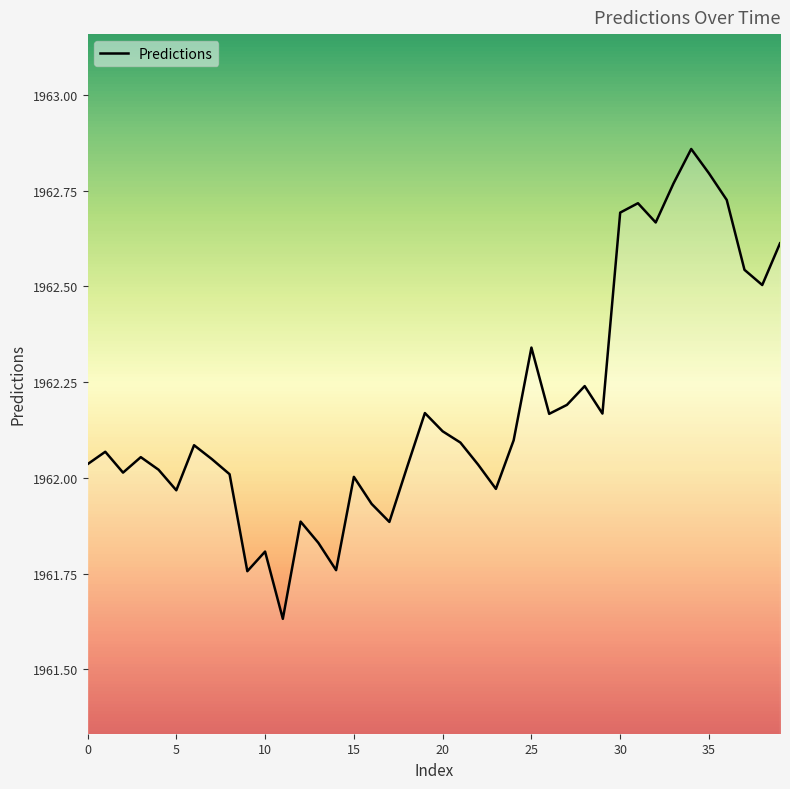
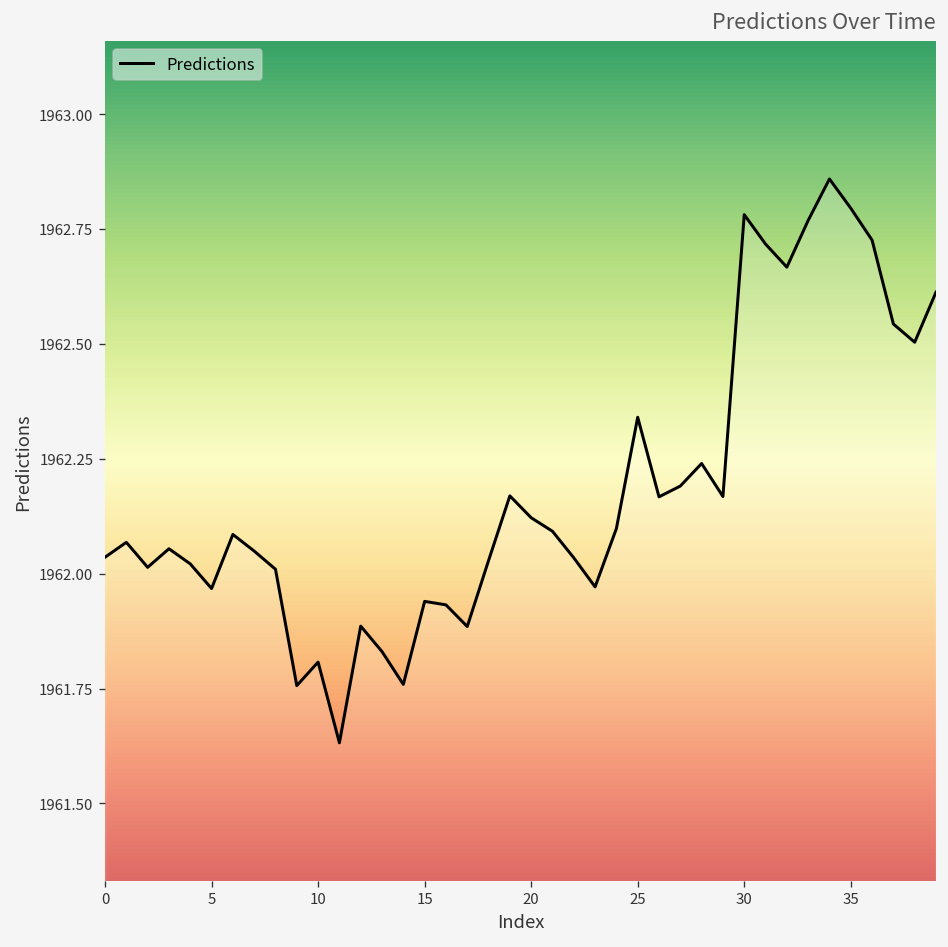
  {
    "0": 1962.04,
    "5": 1961.97,
    "10": 1961.81,
-   "15": 1962.00,
+   "15": 1961.94,
    "20": 1962.12,
    "25": 1962.34,
-   "30": 1962.69,
+   "30": 1962.78,
    "35": 1962.80
  }
